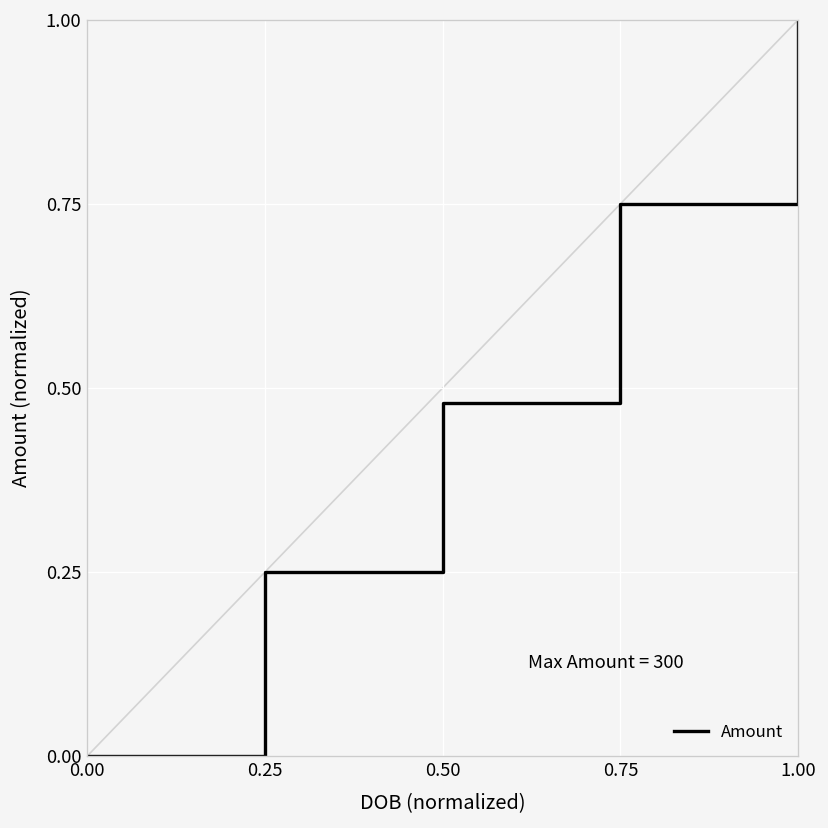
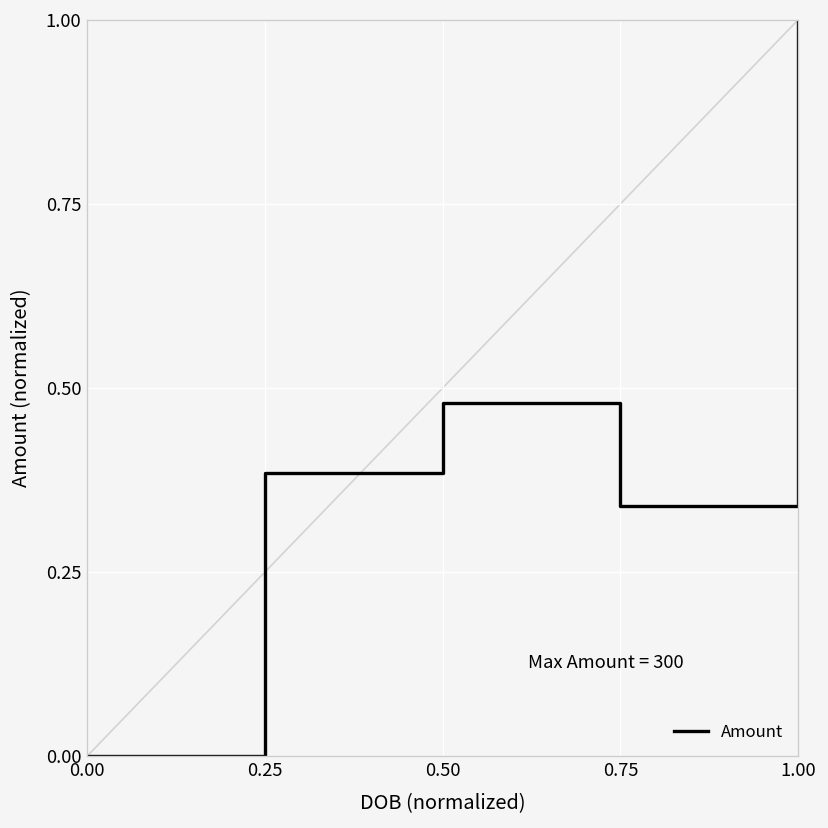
  {
    "Amount": {
-     "0.25": 0.25,
+     "0.25": 0.39,
      "0.50": 0.48,
-     "0.75": 0.75
+     "0.75": 0.34
    }
  }
